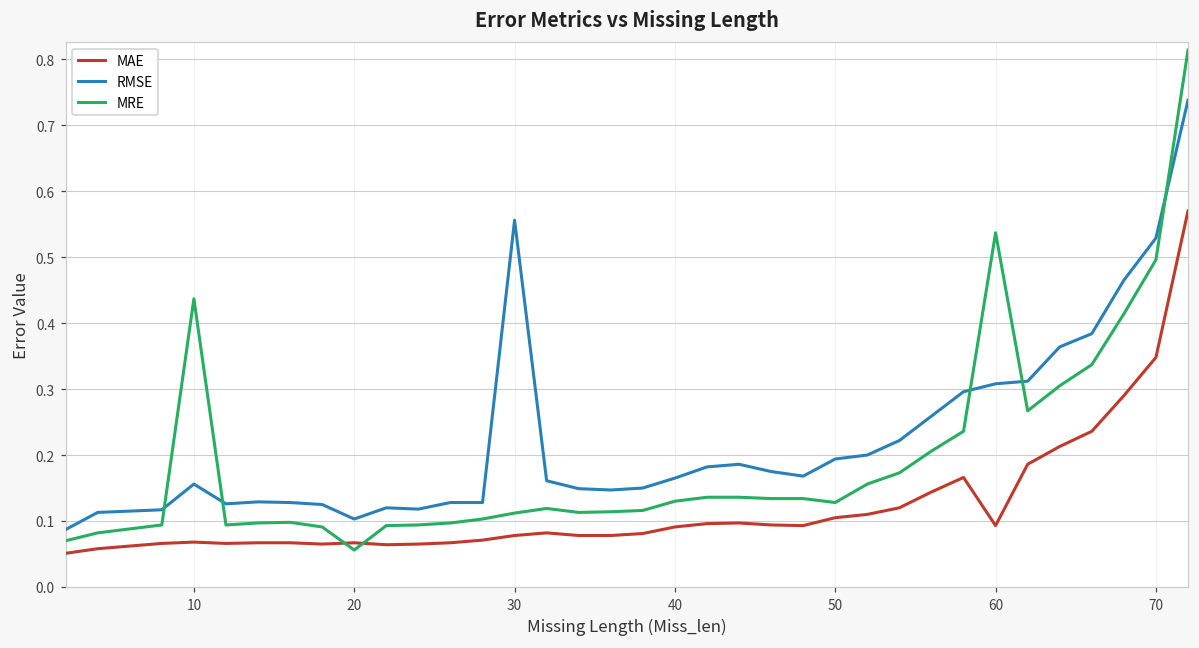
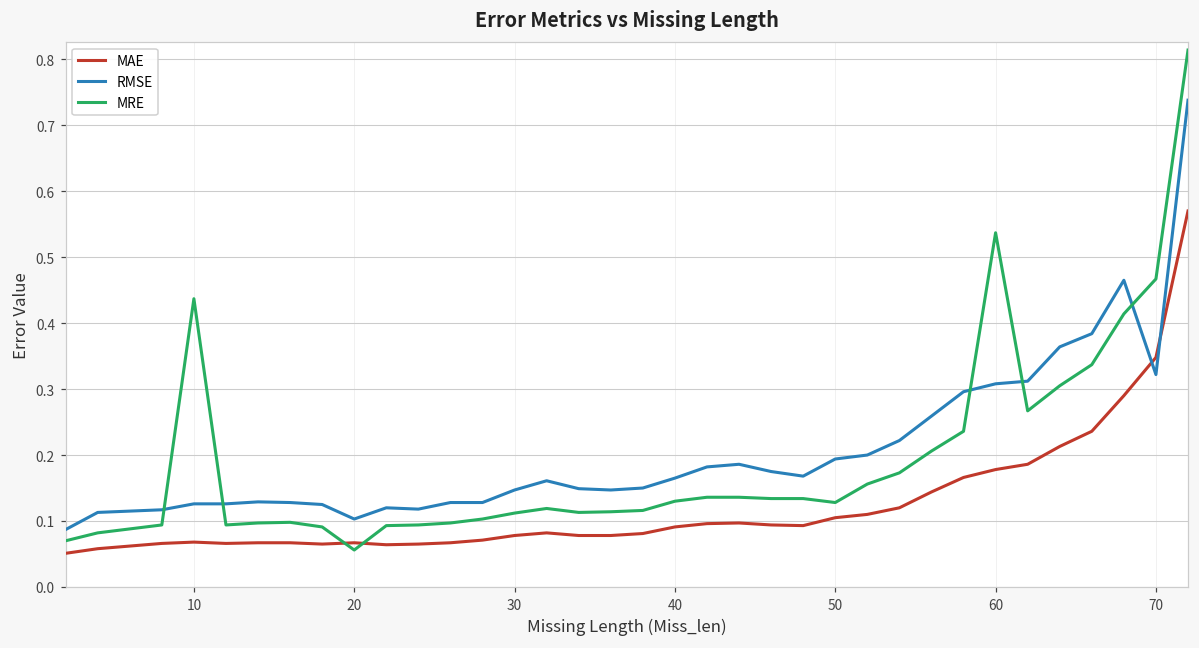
  {
    "MAE": {
      "10": 0.07,
      "20": 0.07,
      "30": 0.08,
      "40": 0.09,
      "50": 0.11,
-     "60": 0.09,
+     "60": 0.18,
      "70": 0.35
    },
    "RMSE": {
-     "10": 0.16,
+     "10": 0.13,
      "20": 0.10,
-     "30": 0.56,
+     "30": 0.15,
      "40": 0.17,
      "50": 0.19,
      "60": 0.31,
-     "70": 0.53
+     "70": 0.32
    },
    "MRE": {
      "10": 0.44,
      "20": 0.06,
      "30": 0.11,
      "40": 0.13,
      "50": 0.13,
      "60": 0.54,
-     "70": 0.50
+     "70": 0.47
    }
  }
